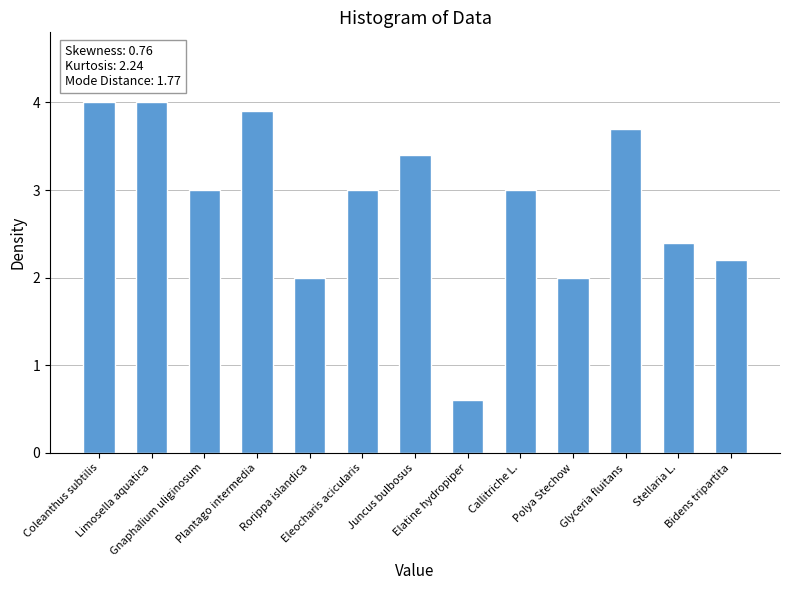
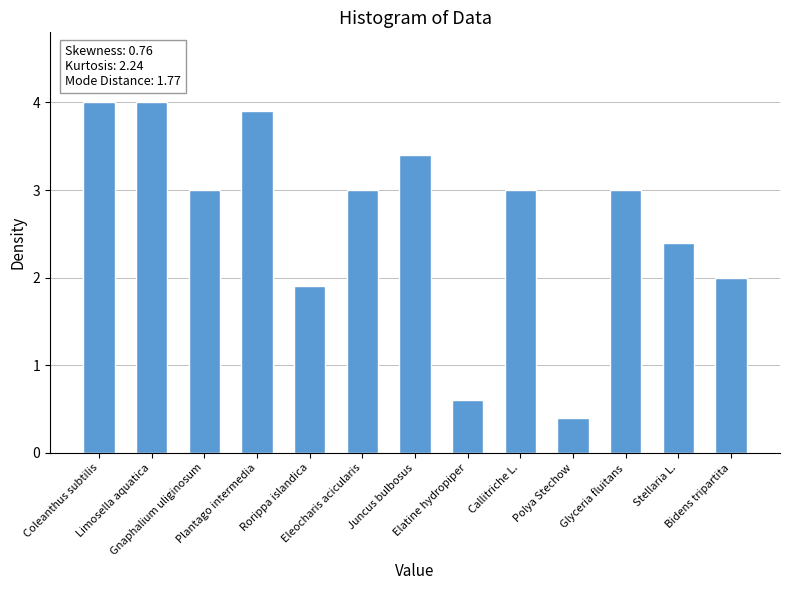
  {
    "Gnaphalium uliginosum": 3.0,
    "Plantago intermedia": 3.9,
-   "Rorippa islandica": 2.0,
+   "Rorippa islandica": 1.9,
    "Eleocharis acicularis": 3.0,
    "Juncus bulbosus": 3.4,
    "Elatine hydropiper": 0.6,
    "Callitriche L.": 3.0,
-   "Polya Stechow": 2.0,
-   "Glyceria fluitans": 3.7,
+   "Polya Stechow": 0.4,
+   "Glyceria fluitans": 3.0,
    "Stellaria L.": 2.4,
-   "Bidens tripartita": 2.2
+   "Bidens tripartita": 2.0
  }
